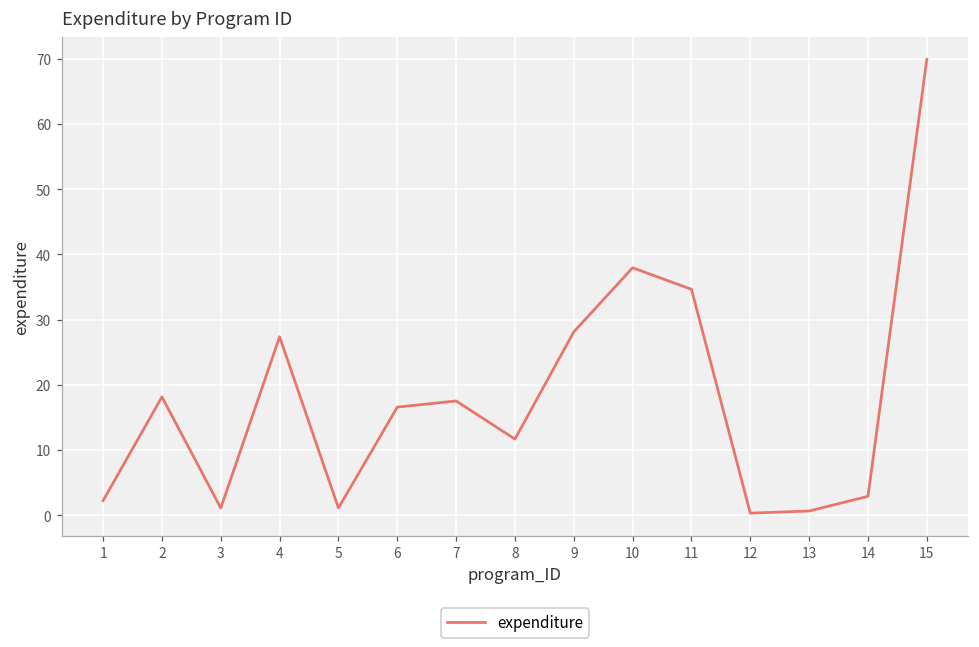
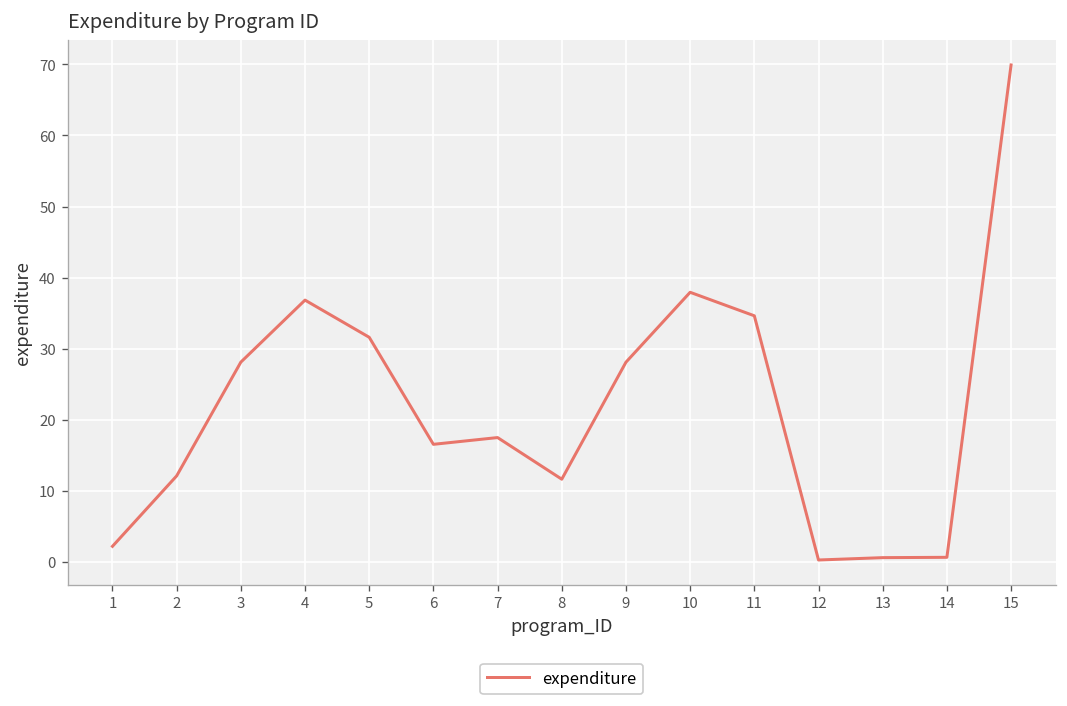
  {
    "1": 2,
-   "2": 18,
-   "3": 1,
-   "4": 27,
-   "5": 1,
+   "2": 12,
+   "3": 28,
+   "4": 37,
+   "5": 32,
    "6": 17,
    "7": 18,
    "8": 12,
    "9": 28,
    "10": 38,
    "11": 35,
    "12": 0,
    "13": 1,
-   "14": 3,
+   "14": 1,
    "15": 70
  }
